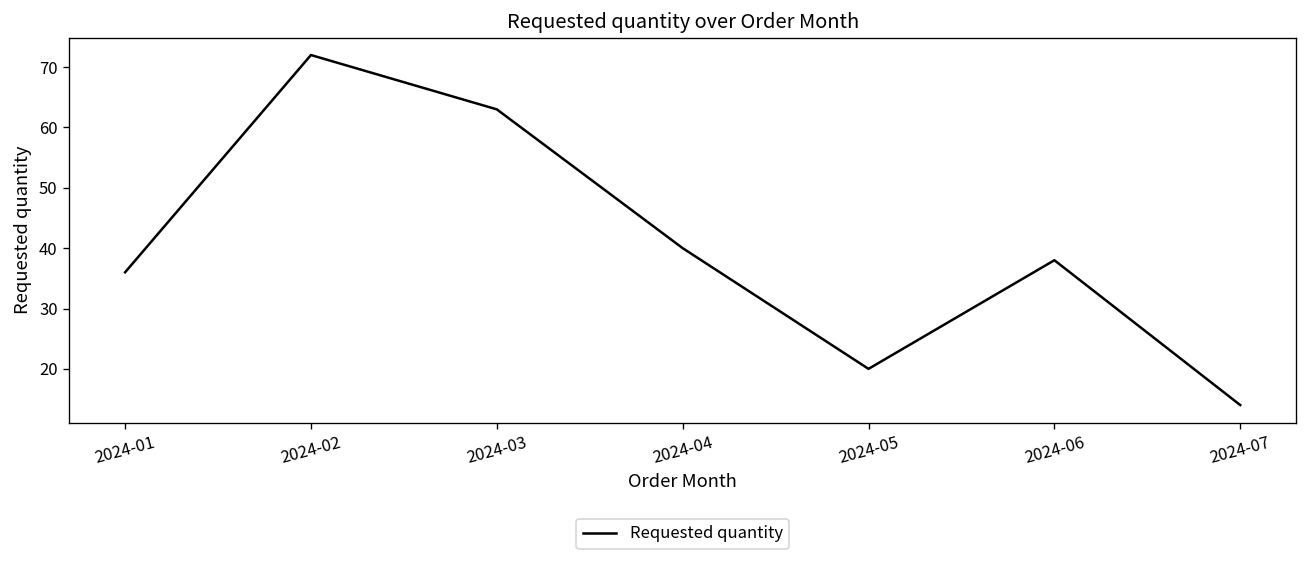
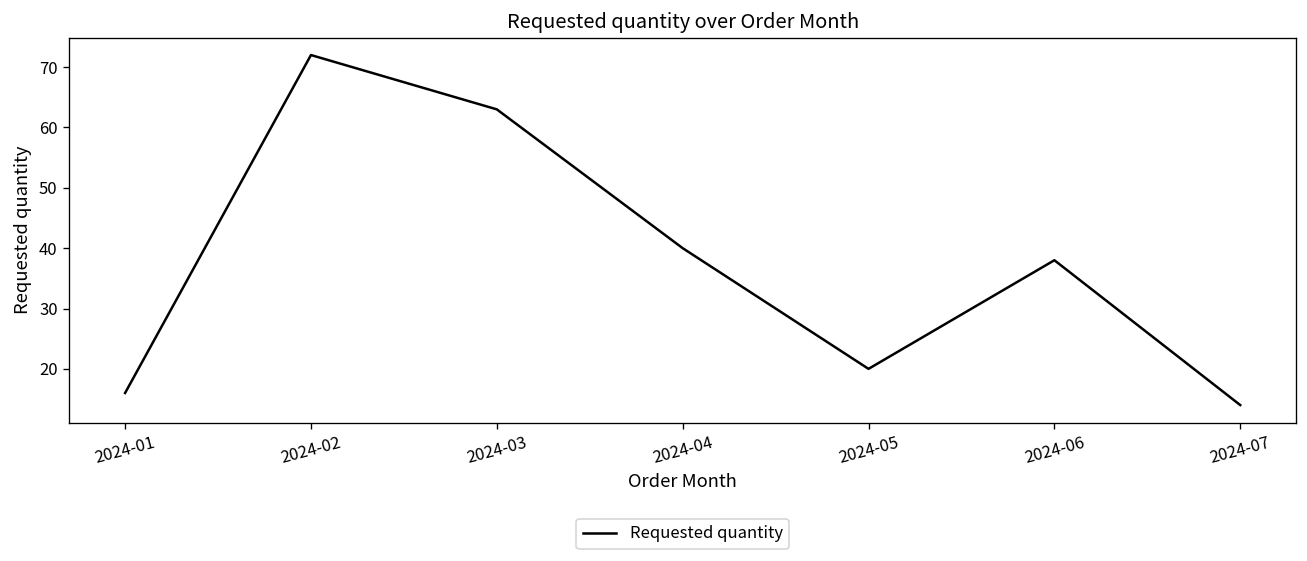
  {
-   "2024-01": 36,
+   "2024-01": 16,
    "2024-02": 72,
    "2024-03": 63,
    "2024-04": 40,
    "2024-05": 20,
    "2024-06": 38,
    "2024-07": 14
  }
